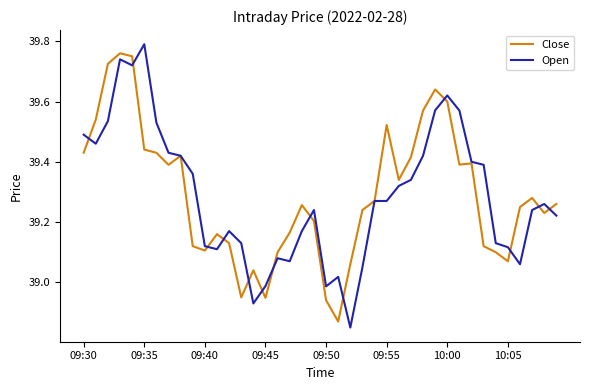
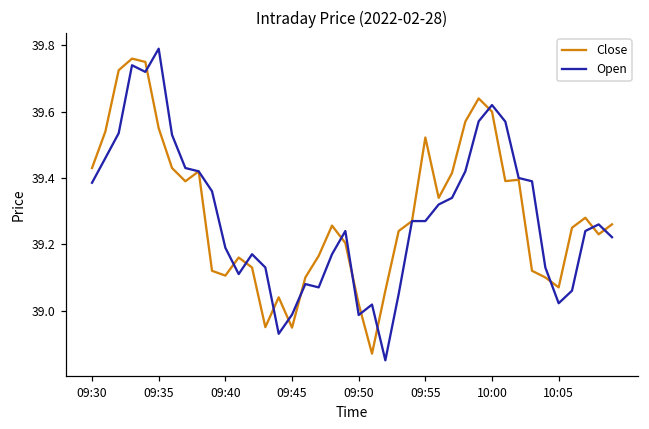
  {
    "Close": {
      "09:30": 39.43,
-     "09:35": 39.44,
+     "09:35": 39.55,
      "09:40": 39.11,
      "09:45": 38.95,
-     "09:50": 38.94,
+     "09:50": 39.02,
      "09:55": 39.52,
      "10:00": 39.60,
      "10:05": 39.07
    },
    "Open": {
-     "09:30": 39.49,
+     "09:30": 39.39,
      "09:35": 39.79,
-     "09:40": 39.12,
+     "09:40": 39.19,
      "09:45": 38.99,
      "09:50": 38.99,
      "09:55": 39.27,
      "10:00": 39.62,
-     "10:05": 39.12
+     "10:05": 39.02
    }
  }
